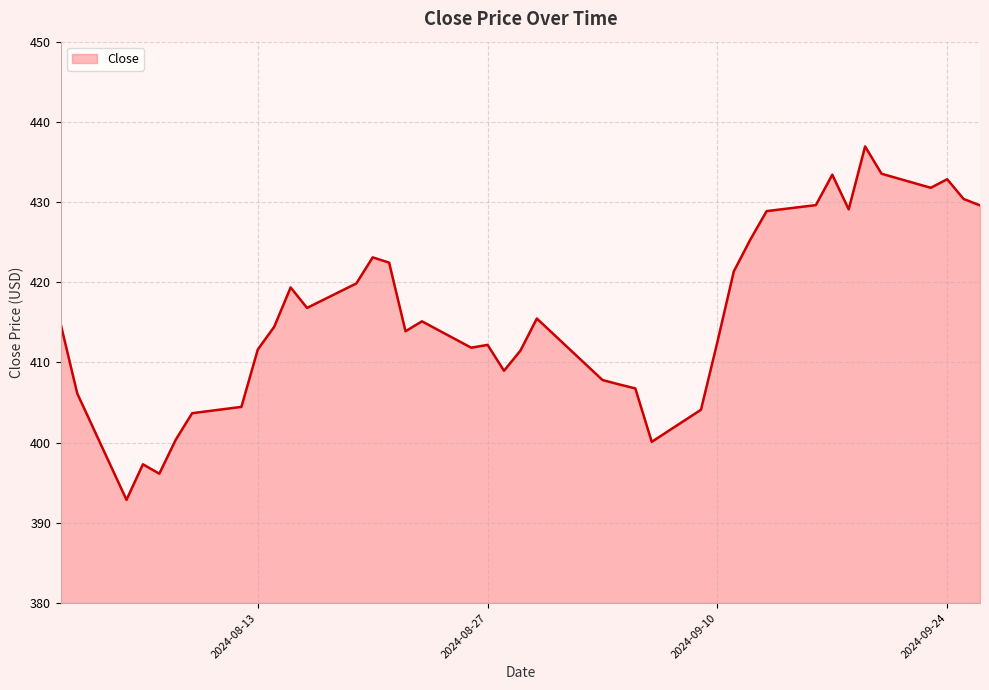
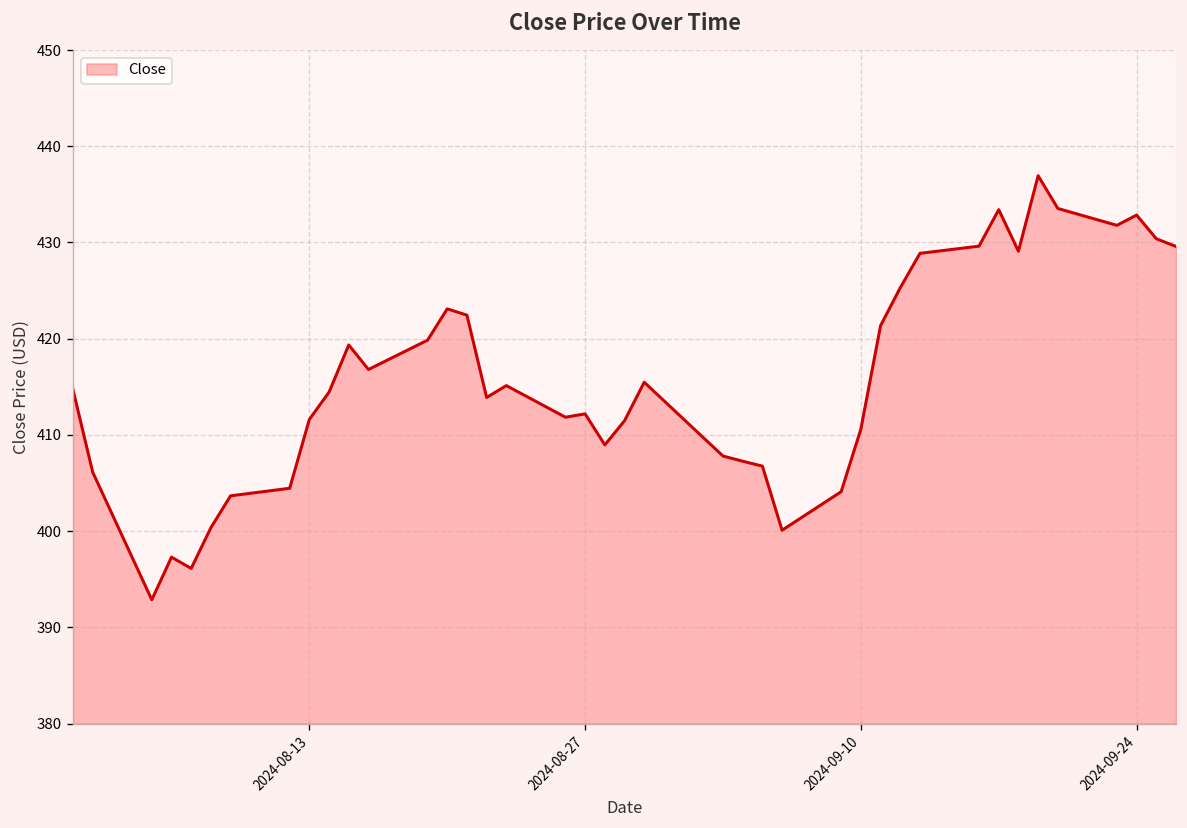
  {
    "2024-08-13": 412,
    "2024-08-27": 412,
-   "2024-09-10": 413,
+   "2024-09-10": 411,
    "2024-09-24": 433
  }
